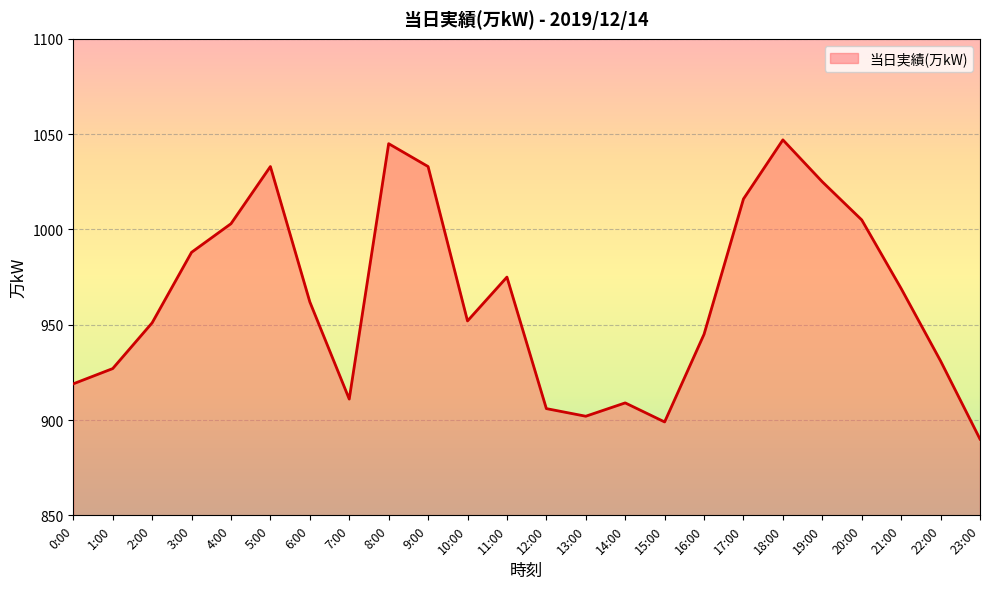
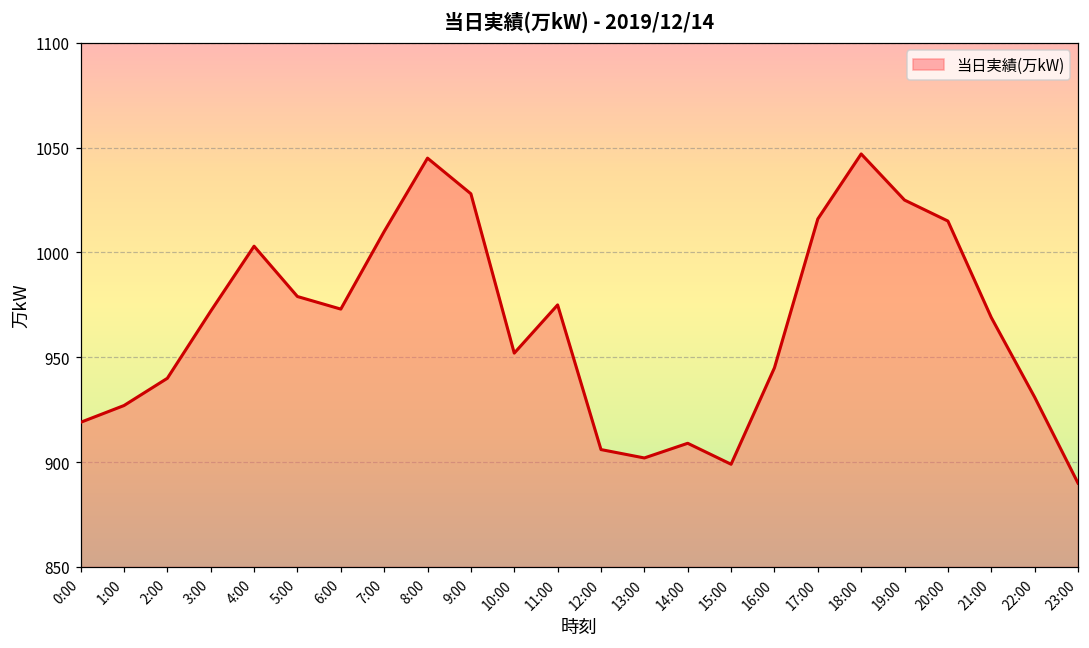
  {
    "0:00": 919,
    "1:00": 927,
-   "2:00": 951,
-   "3:00": 988,
+   "2:00": 940,
+   "3:00": 972,
    "4:00": 1003,
-   "5:00": 1033,
-   "6:00": 962,
-   "7:00": 911,
+   "5:00": 979,
+   "6:00": 973,
+   "7:00": 1010,
    "8:00": 1045,
-   "9:00": 1033,
+   "9:00": 1028,
    "10:00": 952,
    "11:00": 975,
    "12:00": 906,
    "13:00": 902,
    "14:00": 909,
    "15:00": 899,
    "16:00": 945,
    "17:00": 1016,
    "18:00": 1047,
    "19:00": 1025,
-   "20:00": 1005,
+   "20:00": 1015,
    "21:00": 969,
    "22:00": 931,
    "23:00": 890
  }
